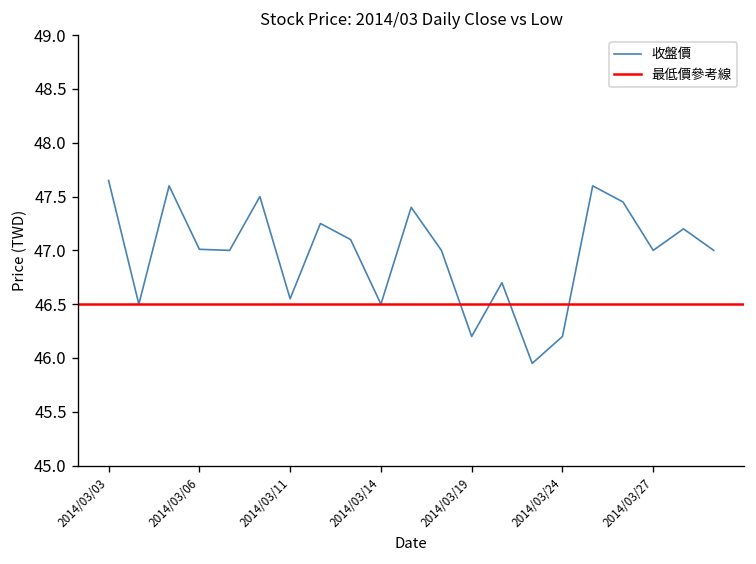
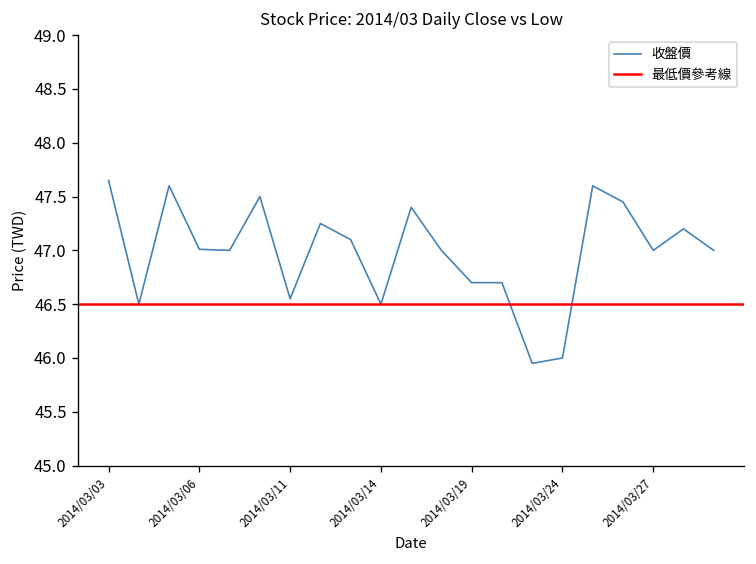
  {
    "2014/03/03": 47.7,
    "2014/03/06": 47.0,
    "2014/03/11": 46.6,
    "2014/03/14": 46.5,
-   "2014/03/19": 46.2,
-   "2014/03/24": 46.2,
+   "2014/03/19": 46.7,
+   "2014/03/24": 46.0,
    "2014/03/27": 47.0
  }
